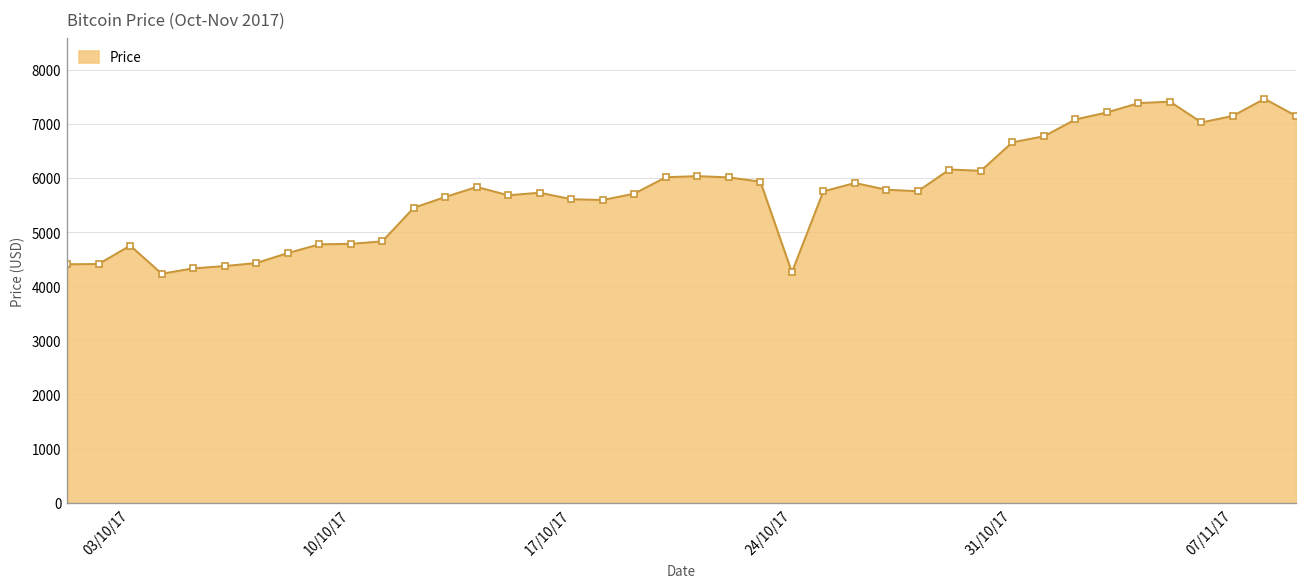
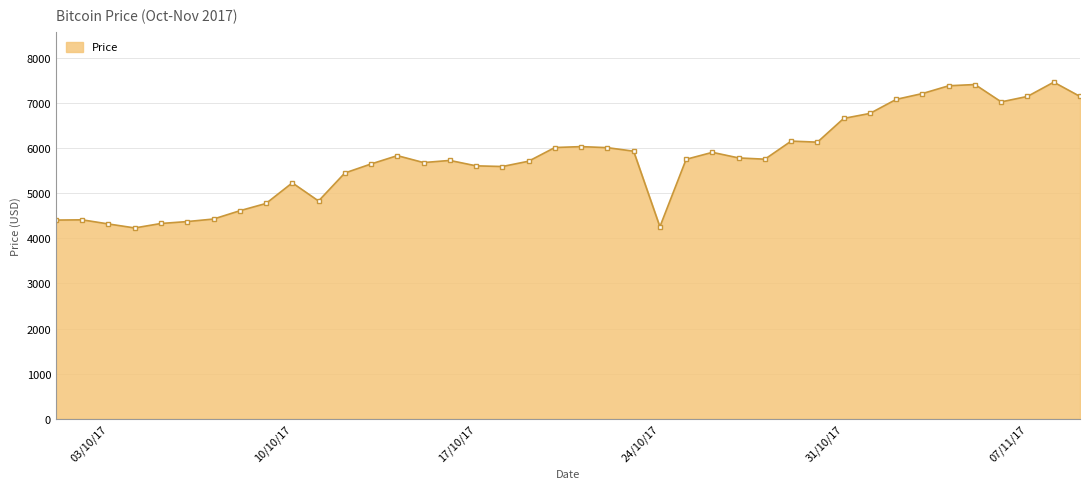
  {
-   "03/10/17": 4700,
-   "10/10/17": 4800,
+   "03/10/17": 4300,
+   "10/10/17": 5200,
    "17/10/17": 5600,
    "24/10/17": 4300,
    "31/10/17": 6700,
    "07/11/17": 7100
  }
